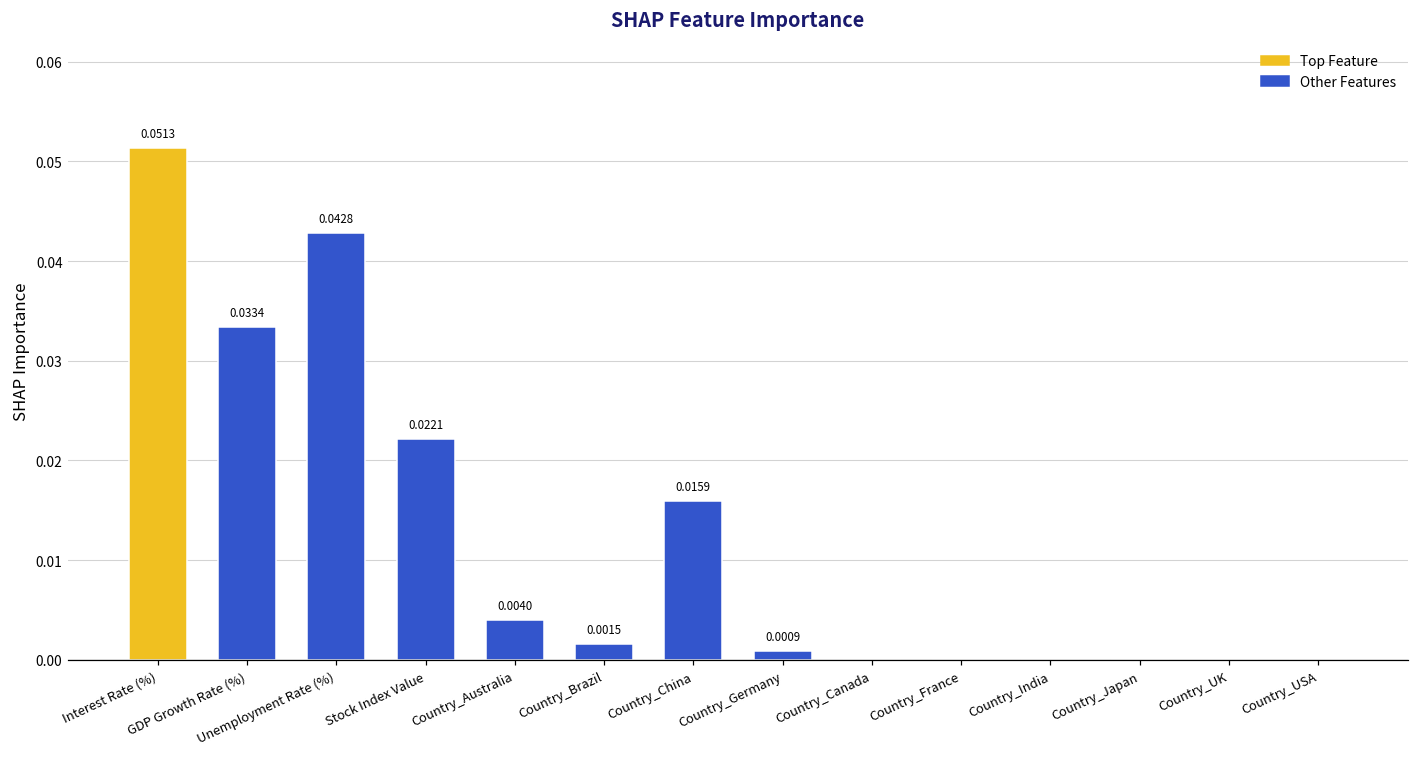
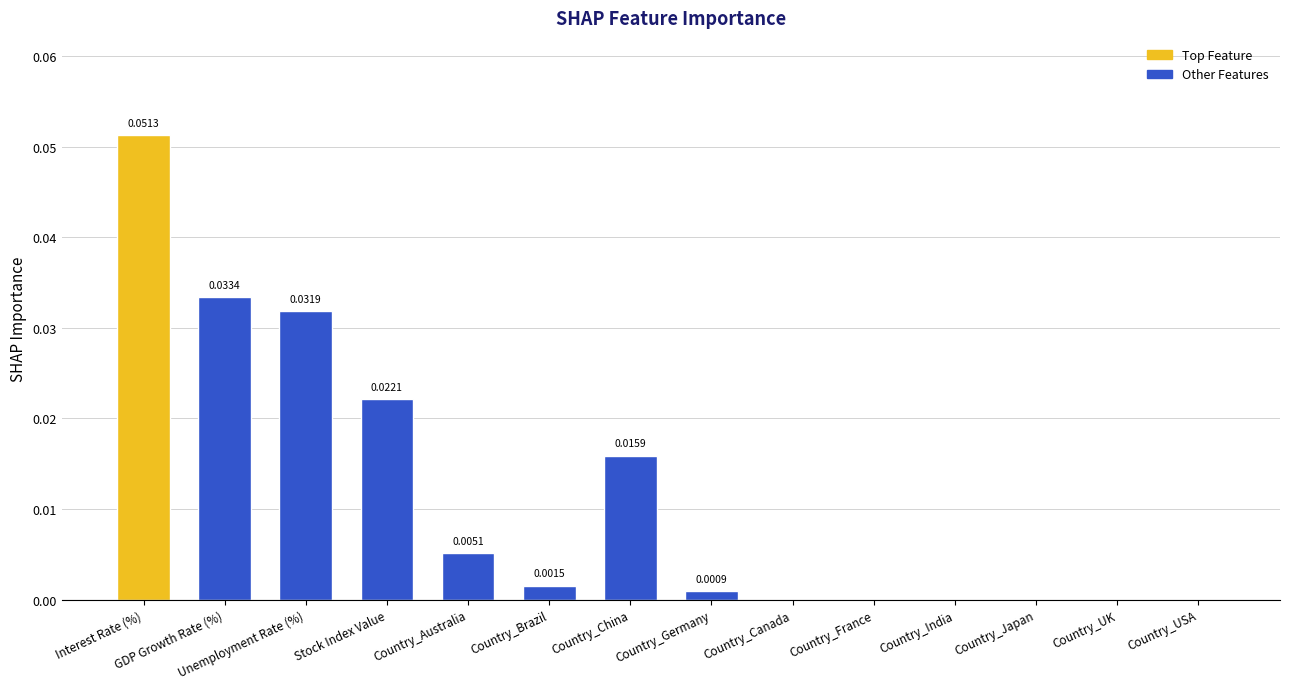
  {
    "Interest Rate (%)": 0.0513,
    "GDP Growth Rate (%)": 0.0334,
-   "Unemployment Rate (%)": 0.0428,
+   "Unemployment Rate (%)": 0.0319,
    "Stock Index Value": 0.0221,
-   "Country_Australia": 0.0040,
+   "Country_Australia": 0.0051,
    "Country_Brazil": 0.0015,
    "Country_China": 0.0159,
    "Country_Germany": 0.0009
  }
